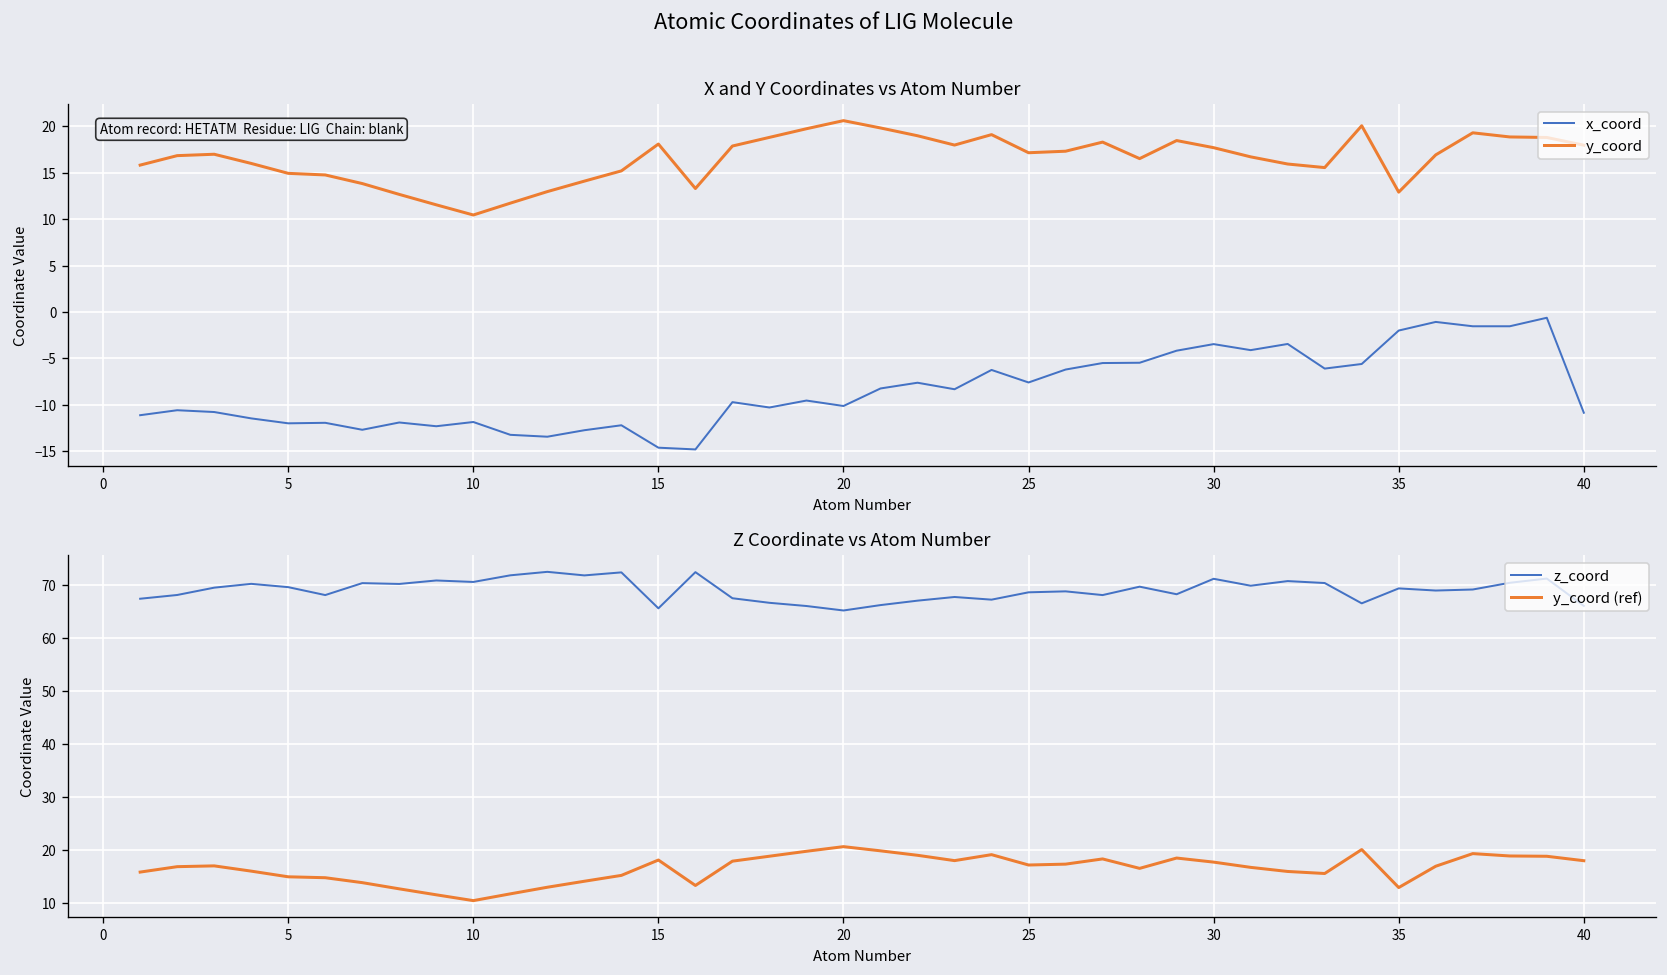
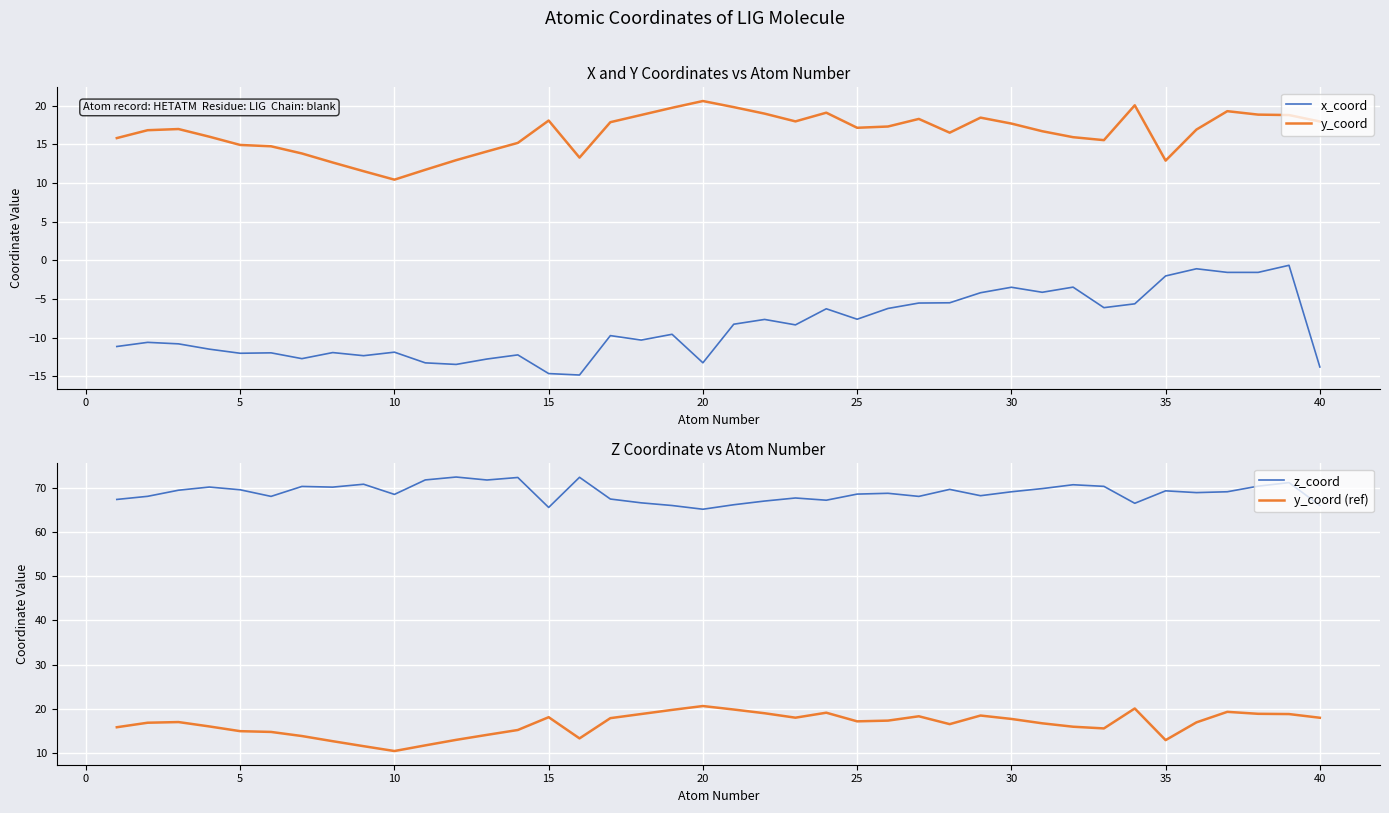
  {
    "X and Y Coordinates vs Atom Number": {
      "x_coord": {
        "5": -12,
        "10": -12,
        "15": -15,
-       "20": -10,
+       "20": -13,
        "25": -8,
        "30": -3,
        "35": -2,
-       "40": -11
+       "40": -14
      },
      "y_coord": {
        "5": 15,
        "10": 10,
        "15": 18,
        "20": 21,
        "25": 17,
        "30": 18,
        "35": 13
      }
    },
    "Z Coordinate vs Atom Number": {
      "z_coord": {
        "5": 70,
-       "10": 70,
+       "10": 68,
        "15": 66,
        "20": 65,
        "25": 69,
-       "30": 71,
+       "30": 69,
        "35": 69
      },
      "y_coord (ref)": {
        "5": 15,
        "10": 10,
        "15": 18,
        "20": 21,
        "25": 17,
        "30": 18,
        "35": 13,
        "40": 18
      }
    }
  }
